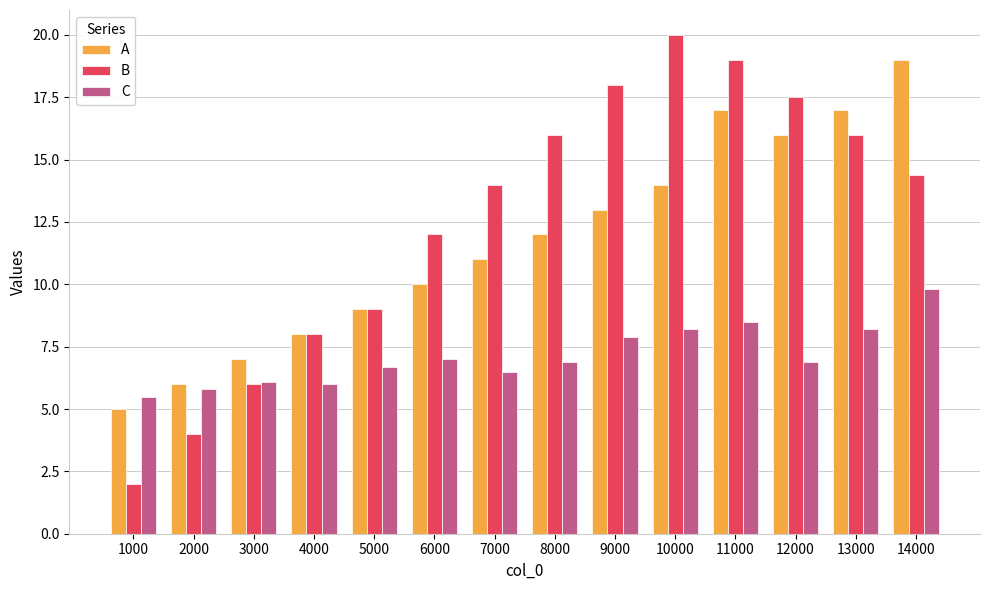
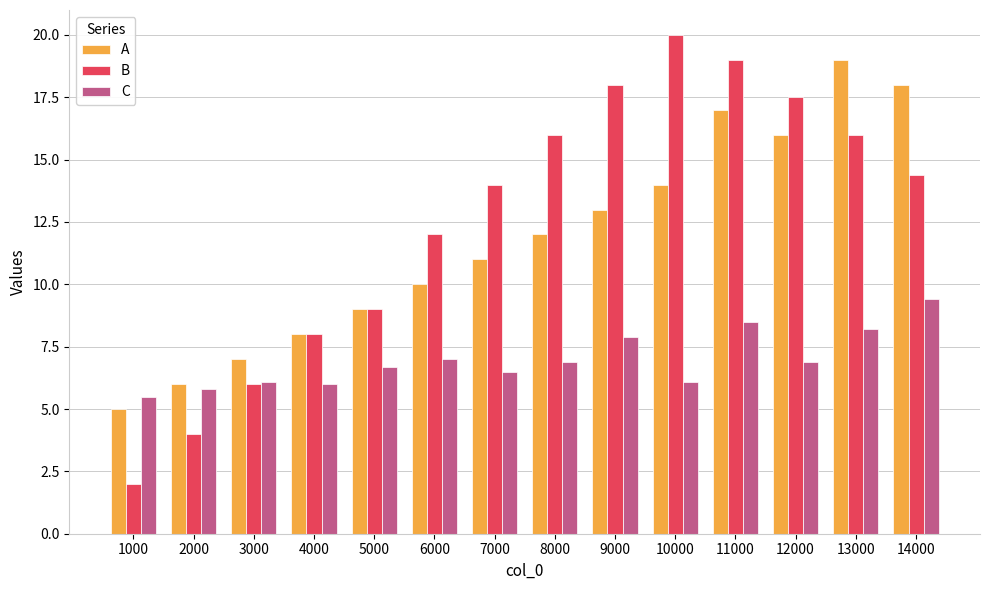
  {
    "A": {
      "1000": 5,
      "2000": 6,
      "3000": 7,
      "4000": 8,
      "5000": 9,
      "6000": 10,
      "7000": 11,
      "8000": 12,
      "9000": 13,
      "10000": 14,
      "11000": 17,
      "12000": 16,
-     "13000": 17,
-     "14000": 19
+     "13000": 19,
+     "14000": 18
    },
    "B": {
      "1000": 2.0,
      "2000": 4.0,
      "3000": 6.0,
      "4000": 8.0,
      "5000": 9.0,
      "6000": 12.0,
      "7000": 14.0,
      "8000": 16.0,
      "9000": 18.0,
      "10000": 20.0,
      "11000": 19.0,
      "12000": 17.5,
      "13000": 16.0,
      "14000": 14.4
    },
    "C": {
      "1000": 5.5,
      "2000": 5.8,
      "3000": 6.1,
      "4000": 6.0,
      "5000": 6.7,
      "6000": 7.0,
      "7000": 6.5,
      "8000": 6.9,
      "9000": 7.9,
-     "10000": 8.2,
+     "10000": 6.1,
      "11000": 8.5,
      "12000": 6.9,
      "13000": 8.2,
-     "14000": 9.8
+     "14000": 9.4
    }
  }
